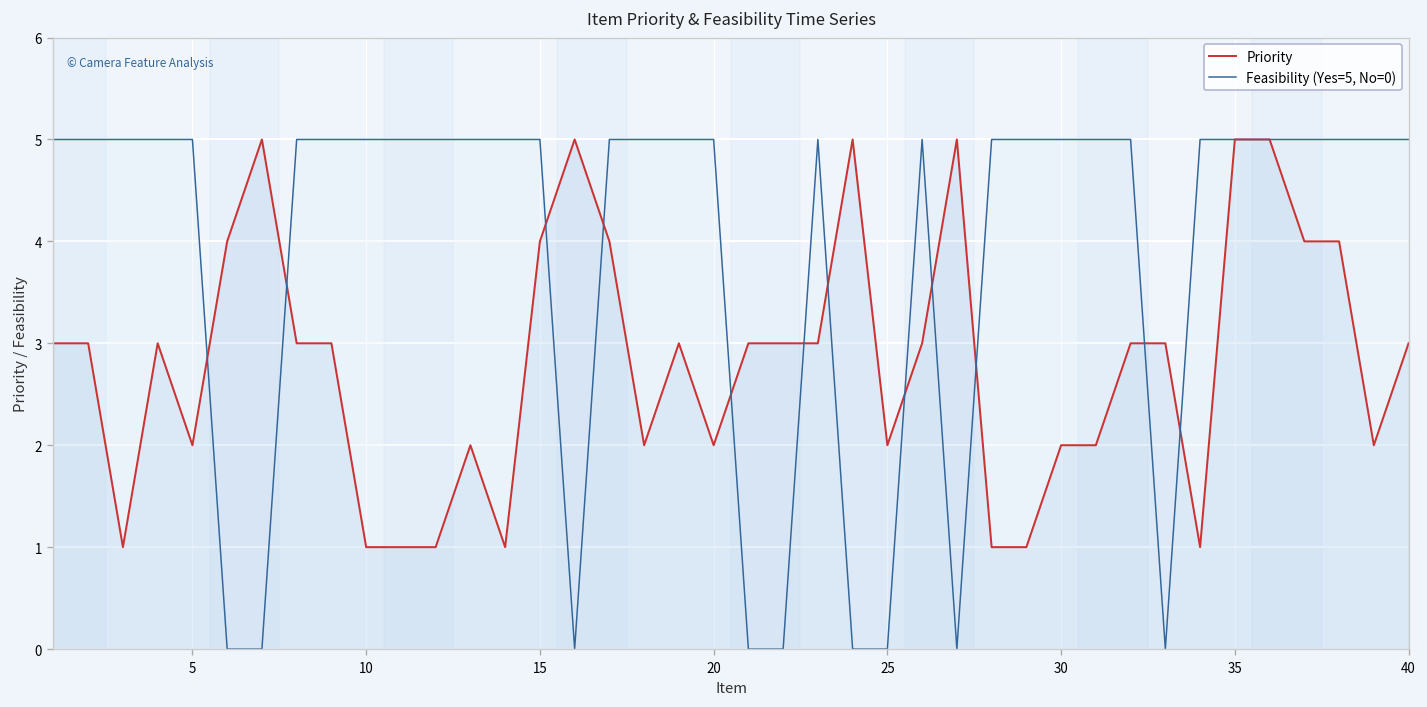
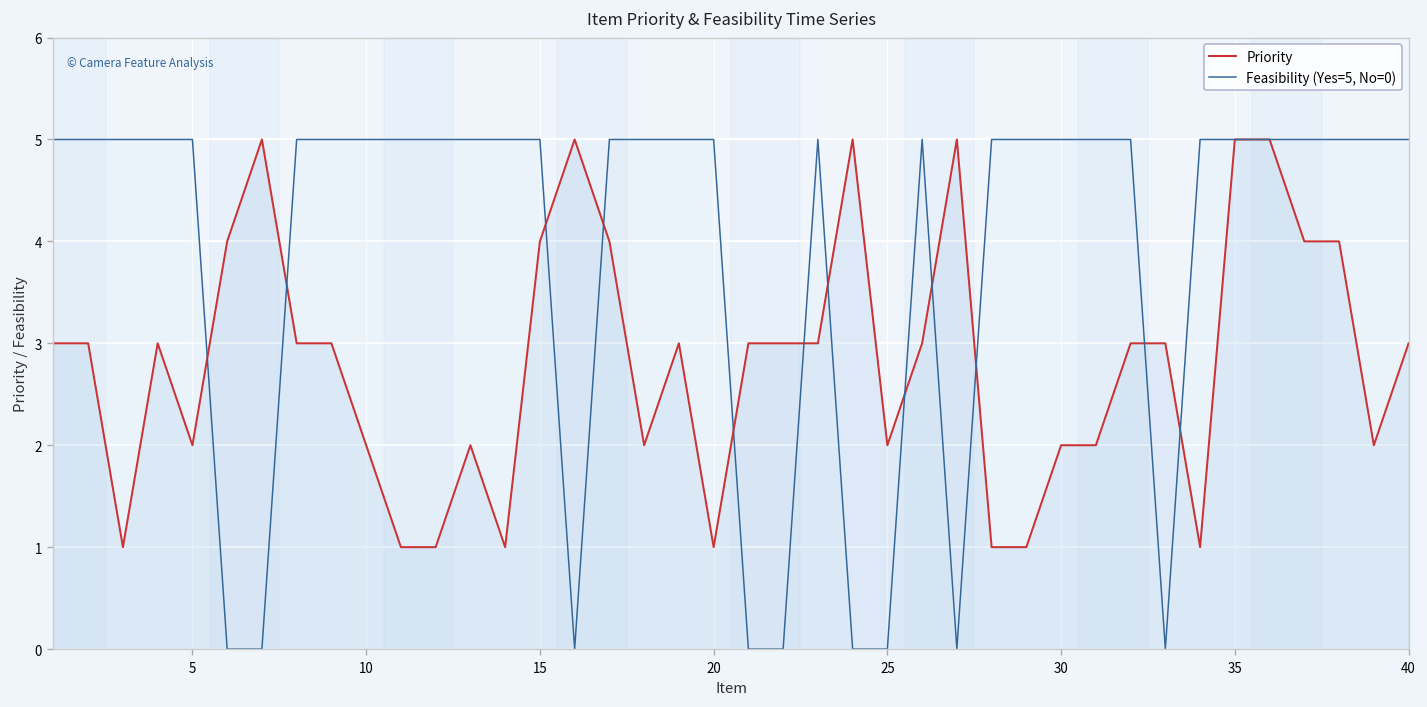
  {
    "Priority": {
      "5": 2,
-     "10": 1,
+     "10": 2,
      "15": 4,
-     "20": 2,
+     "20": 1,
      "25": 2,
      "30": 2,
      "40": 3
    },
    "Feasibility (Yes=5, No=0)": {
      "5": 5,
      "10": 5,
      "15": 5,
      "20": 5,
      "25": 0,
      "30": 5,
      "40": 5
    }
  }
